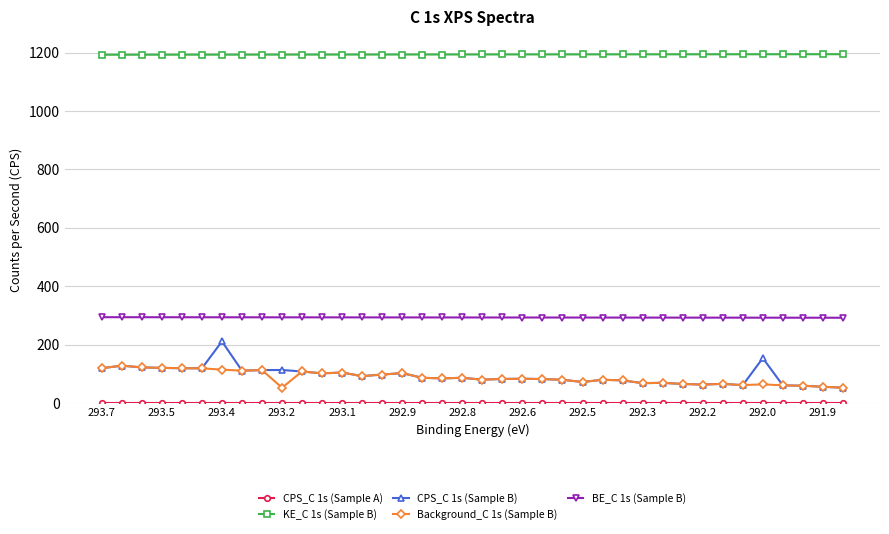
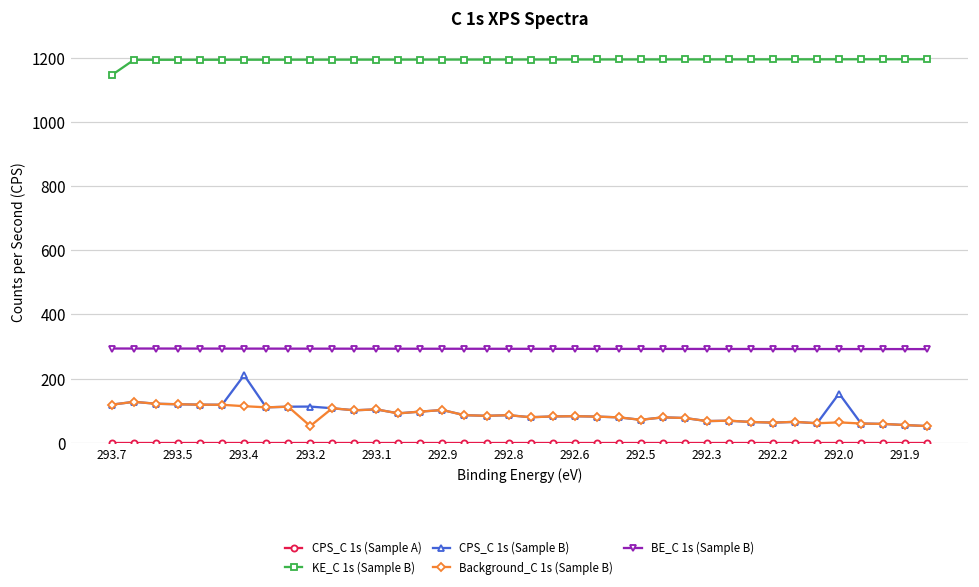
  {
    "CPS_C 1s (Sample A)": {
      "293.7": 0,
      "293.5": 0,
      "293.4": 0,
      "293.2": 0,
      "293.1": 0,
      "292.9": 0,
      "292.8": 0,
      "292.6": 0,
      "292.5": 0,
      "292.3": 0,
      "292.2": 0,
      "292.0": 0,
      "291.9": 0
    },
    "KE_C 1s (Sample B)": {
-     "293.7": 1190,
+     "293.7": 1150,
      "293.5": 1190,
      "293.4": 1190,
      "293.2": 1190,
      "293.1": 1190,
      "292.9": 1190,
      "292.8": 1190,
      "292.6": 1190,
      "292.5": 1190,
      "292.3": 1190,
      "292.2": 1190,
      "292.0": 1190,
      "291.9": 1190
    },
    "CPS_C 1s (Sample B)": {
      "293.4": 210,
      "293.2": 110,
      "292.0": 150
    },
    "Background_C 1s (Sample B)": {
      "293.4": 110,
      "293.2": 50,
      "292.0": 60
    },
    "BE_C 1s (Sample B)": {
      "293.7": 290,
      "293.5": 290,
      "293.4": 290,
      "293.2": 290,
      "293.1": 290,
      "292.9": 290,
      "292.8": 290,
      "292.6": 290,
      "292.5": 290,
      "292.3": 290,
      "292.2": 290,
      "292.0": 290,
      "291.9": 290
    }
  }
